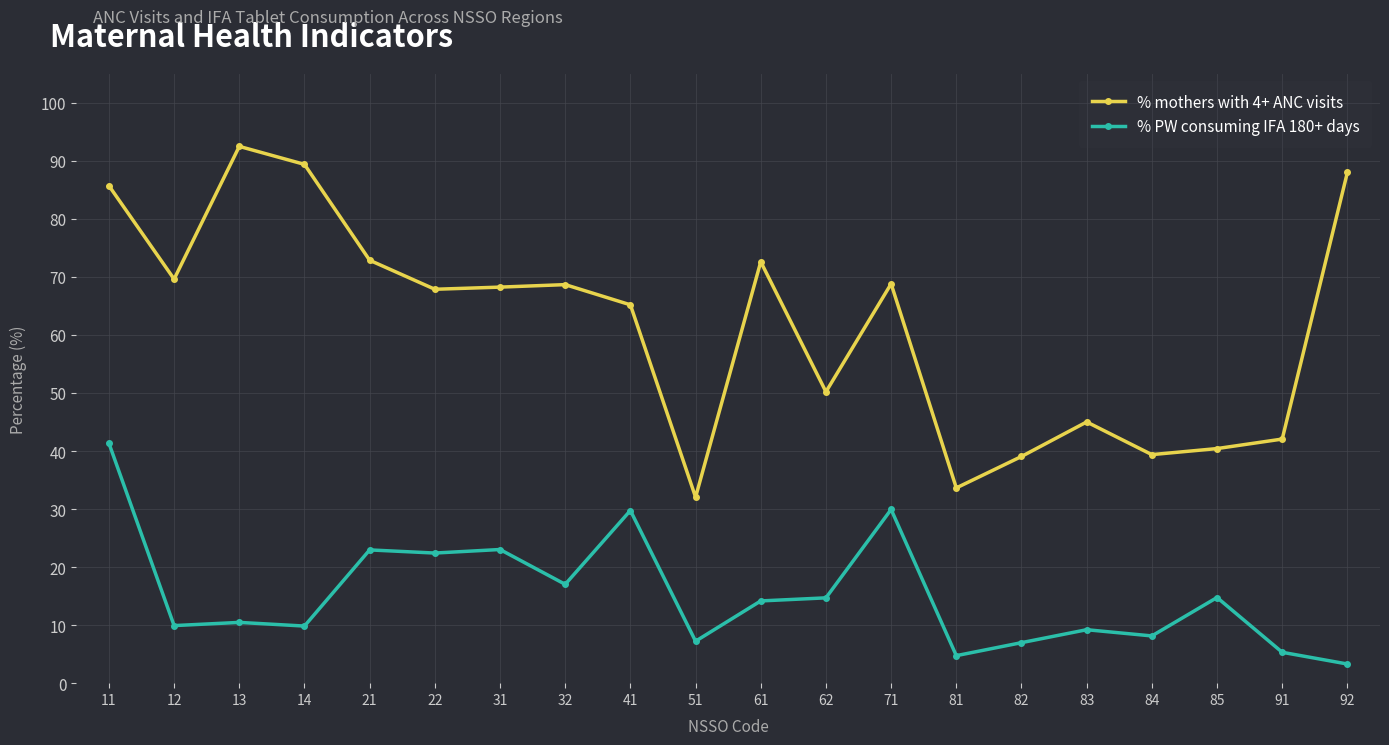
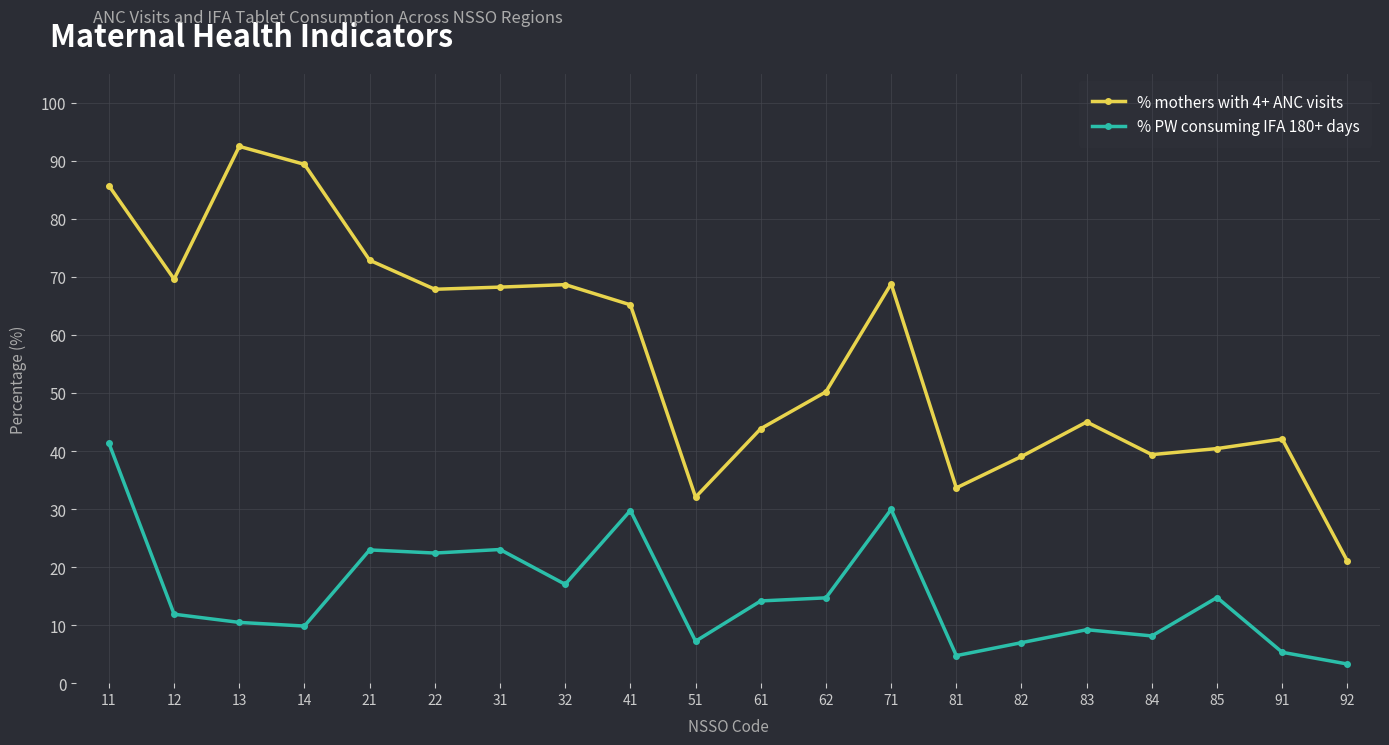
  {
    "% mothers with 4+ ANC visits": {
      "11": 86,
      "12": 70,
      "13": 92,
      "14": 89,
      "21": 73,
      "22": 68,
      "31": 68,
      "32": 69,
      "41": 65,
      "51": 32,
-     "61": 73,
+     "61": 44,
      "62": 50,
      "71": 69,
      "81": 34,
      "82": 39,
      "83": 45,
      "84": 39,
      "85": 40,
      "91": 42,
-     "92": 88
+     "92": 21
    },
    "% PW consuming IFA 180+ days": {
      "11": 41,
-     "12": 10,
+     "12": 12,
      "13": 10,
      "14": 10,
      "21": 23,
      "22": 22,
      "31": 23,
      "32": 17,
      "41": 30,
      "51": 7,
      "61": 14,
      "62": 15,
      "71": 30,
      "81": 5,
      "82": 7,
      "83": 9,
      "84": 8,
      "85": 15,
      "91": 5,
      "92": 3
    }
  }
